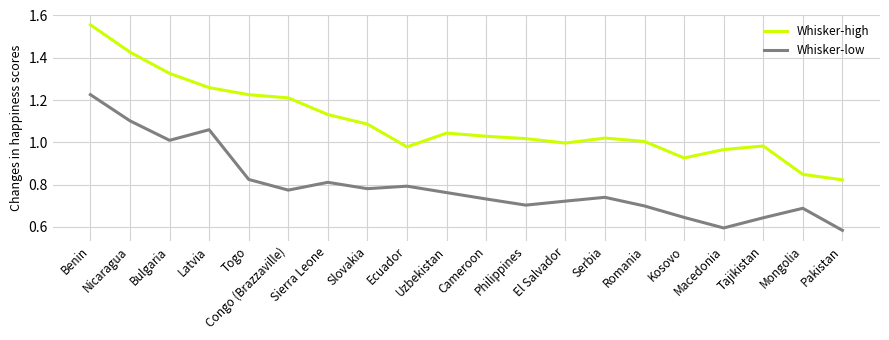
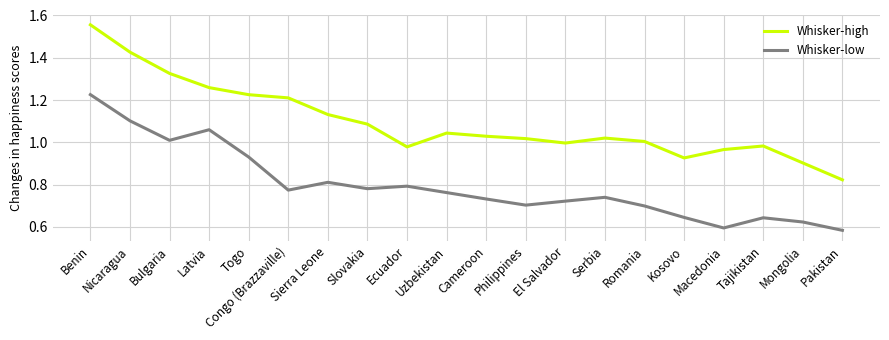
  {
    "Whisker-high": {
      "Benin": 1.56,
      "Nicaragua": 1.43,
      "Bulgaria": 1.33,
      "Latvia": 1.26,
      "Togo": 1.22,
      "Congo (Brazzaville)": 1.21,
      "Sierra Leone": 1.13,
      "Slovakia": 1.09,
      "Ecuador": 0.98,
      "Uzbekistan": 1.04,
      "Cameroon": 1.03,
      "Philippines": 1.02,
      "El Salvador": 1.00,
      "Serbia": 1.02,
      "Romania": 1.00,
      "Kosovo": 0.93,
      "Macedonia": 0.97,
      "Tajikistan": 0.98,
-     "Mongolia": 0.85,
+     "Mongolia": 0.90,
      "Pakistan": 0.82
    },
    "Whisker-low": {
      "Benin": 1.23,
      "Nicaragua": 1.10,
      "Bulgaria": 1.01,
      "Latvia": 1.06,
-     "Togo": 0.82,
+     "Togo": 0.93,
      "Congo (Brazzaville)": 0.77,
      "Sierra Leone": 0.81,
      "Slovakia": 0.78,
      "Ecuador": 0.79,
      "Uzbekistan": 0.76,
      "Cameroon": 0.73,
      "Philippines": 0.70,
      "El Salvador": 0.72,
      "Serbia": 0.74,
      "Romania": 0.70,
      "Kosovo": 0.64,
      "Macedonia": 0.59,
      "Tajikistan": 0.64,
-     "Mongolia": 0.69,
+     "Mongolia": 0.62,
      "Pakistan": 0.58
    }
  }
